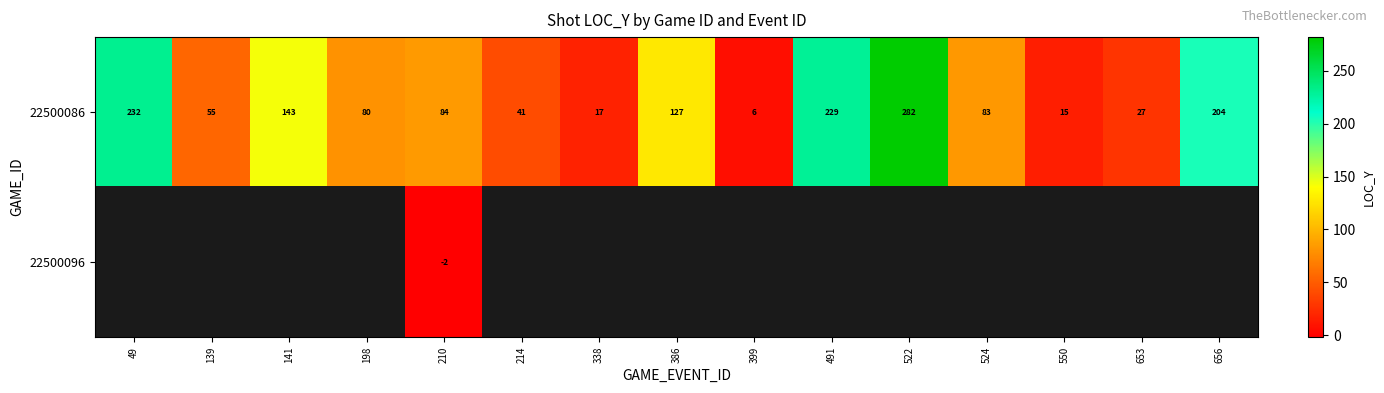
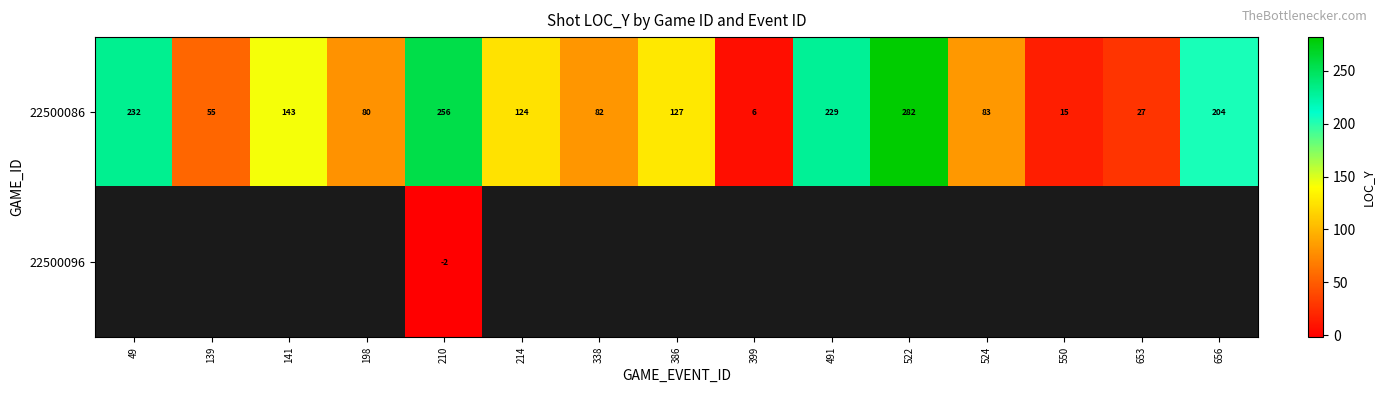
  {
    "22500086": {
      "49": 232,
      "139": 55,
      "141": 143,
      "198": 80,
-     "210": 84,
-     "214": 41,
-     "338": 17,
+     "210": 256,
+     "214": 124,
+     "338": 82,
      "386": 127,
      "399": 6,
      "491": 229,
      "522": 282,
      "524": 83,
      "550": 15,
      "653": 27,
      "656": 204
    },
    "22500096": {
      "210": -2
    }
  }
